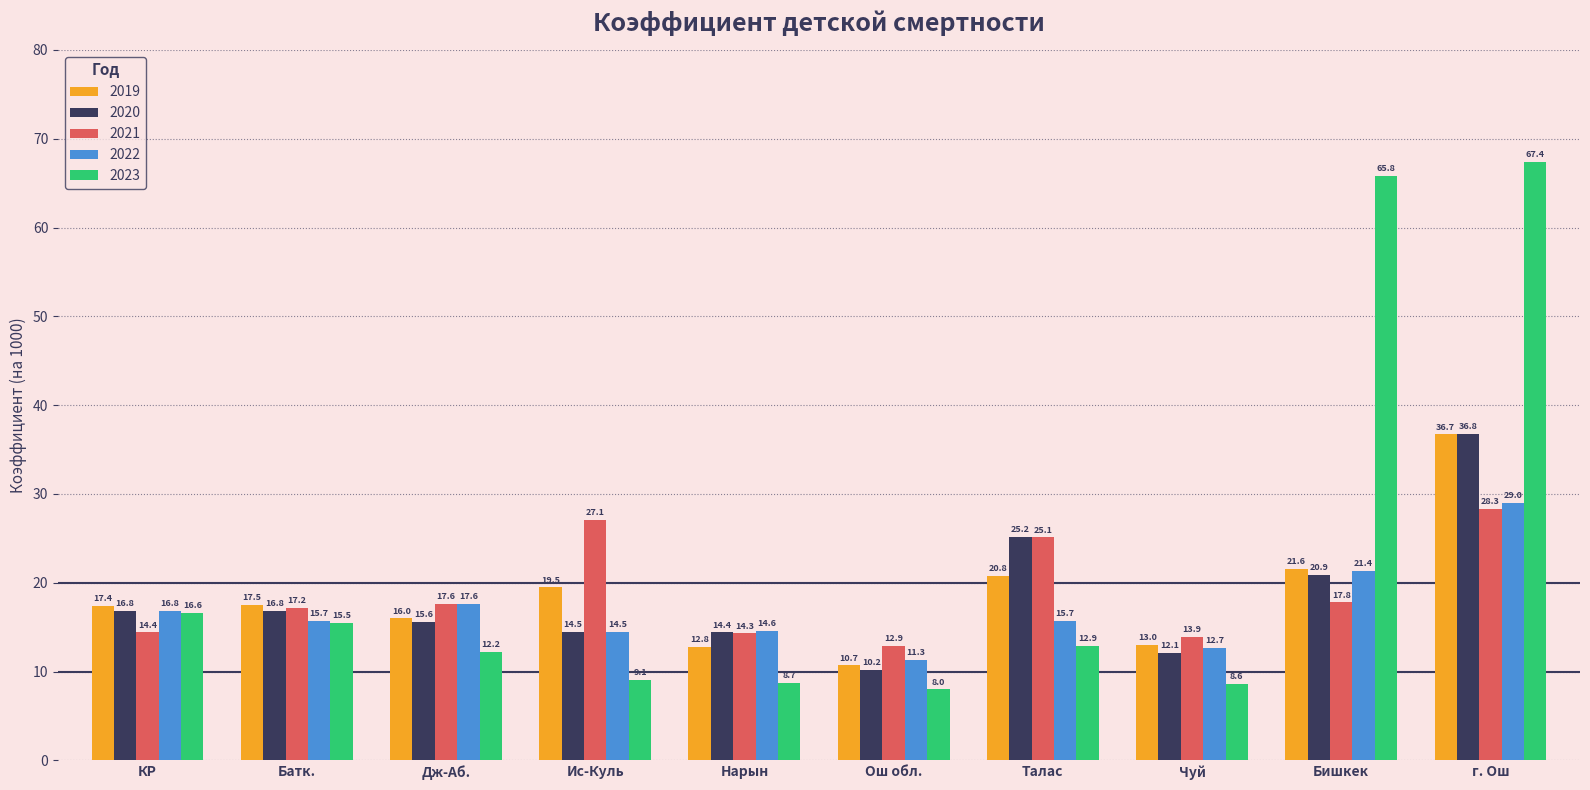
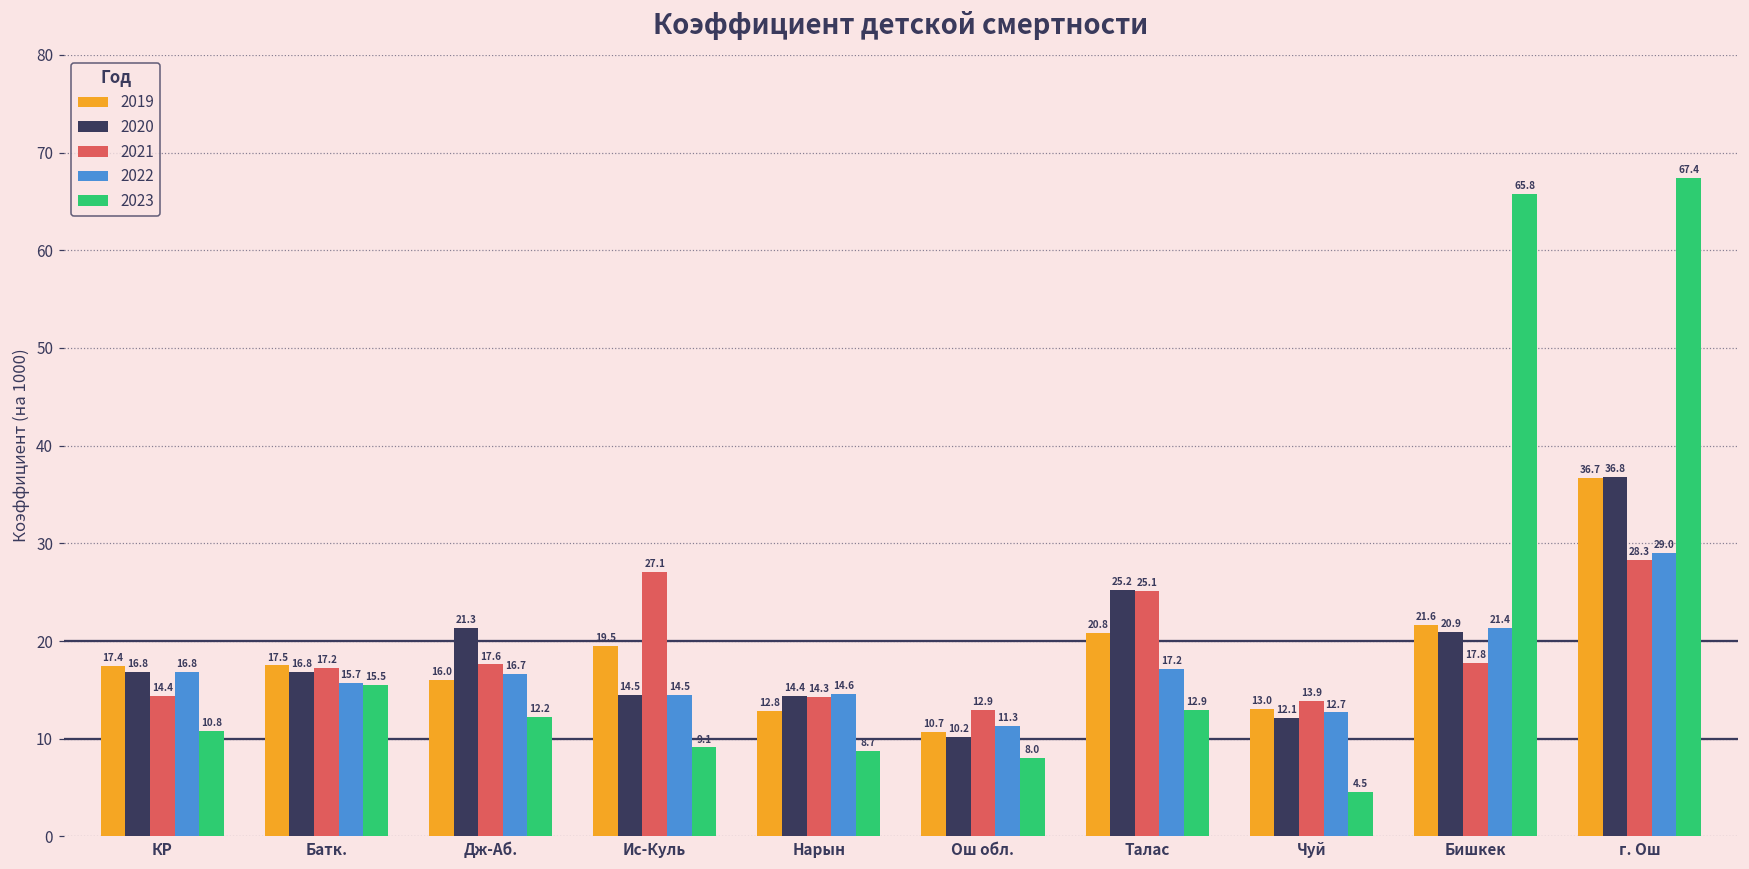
  {
    "2019": {
      "КР": 17.4,
      "Батк.": 17.5,
      "Дж-Аб.": 16.0,
      "Ис-Куль": 19.5,
      "Нарын": 12.8,
      "Ош обл.": 10.7,
      "Талас": 20.8,
      "Чуй": 13.0,
      "Бишкек": 21.6,
      "г. Ош": 36.7
    },
    "2020": {
      "КР": 16.8,
      "Батк.": 16.8,
-     "Дж-Аб.": 15.6,
+     "Дж-Аб.": 21.3,
      "Ис-Куль": 14.5,
      "Нарын": 14.4,
      "Ош обл.": 10.2,
      "Талас": 25.2,
      "Чуй": 12.1,
      "Бишкек": 20.9,
      "г. Ош": 36.8
    },
    "2021": {
      "КР": 14.4,
      "Батк.": 17.2,
      "Дж-Аб.": 17.6,
      "Ис-Куль": 27.1,
      "Нарын": 14.3,
      "Ош обл.": 12.9,
      "Талас": 25.1,
      "Чуй": 13.9,
      "Бишкек": 17.8,
      "г. Ош": 28.3
    },
    "2022": {
      "КР": 16.8,
      "Батк.": 15.7,
-     "Дж-Аб.": 17.6,
+     "Дж-Аб.": 16.7,
      "Ис-Куль": 14.5,
      "Нарын": 14.6,
      "Ош обл.": 11.3,
-     "Талас": 15.7,
+     "Талас": 17.2,
      "Чуй": 12.7,
      "Бишкек": 21.4,
      "г. Ош": 29.0
    },
    "2023": {
-     "КР": 16.6,
+     "КР": 10.8,
      "Батк.": 15.5,
      "Дж-Аб.": 12.2,
      "Ис-Куль": 9.1,
      "Нарын": 8.7,
      "Ош обл.": 8.0,
      "Талас": 12.9,
-     "Чуй": 8.6,
+     "Чуй": 4.5,
      "Бишкек": 65.8,
      "г. Ош": 67.4
    }
  }
